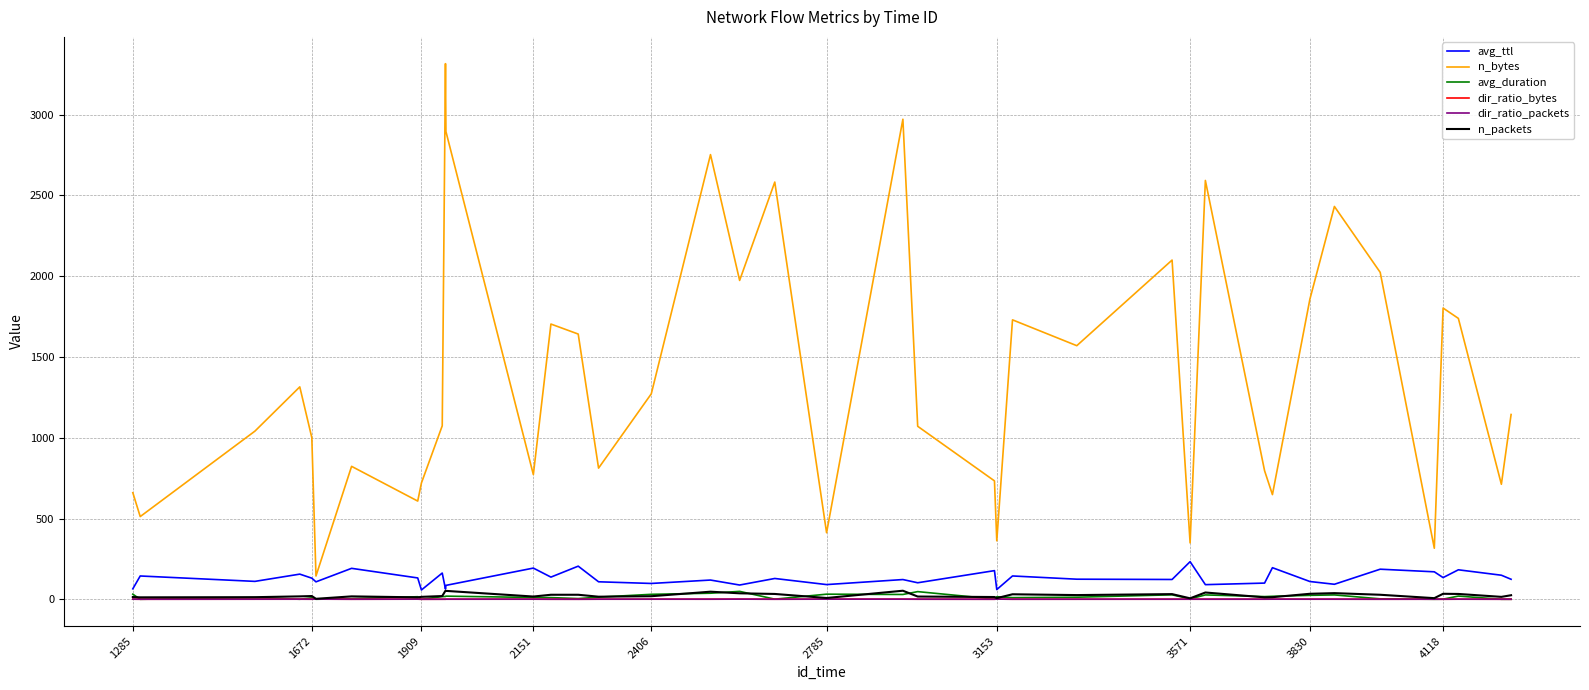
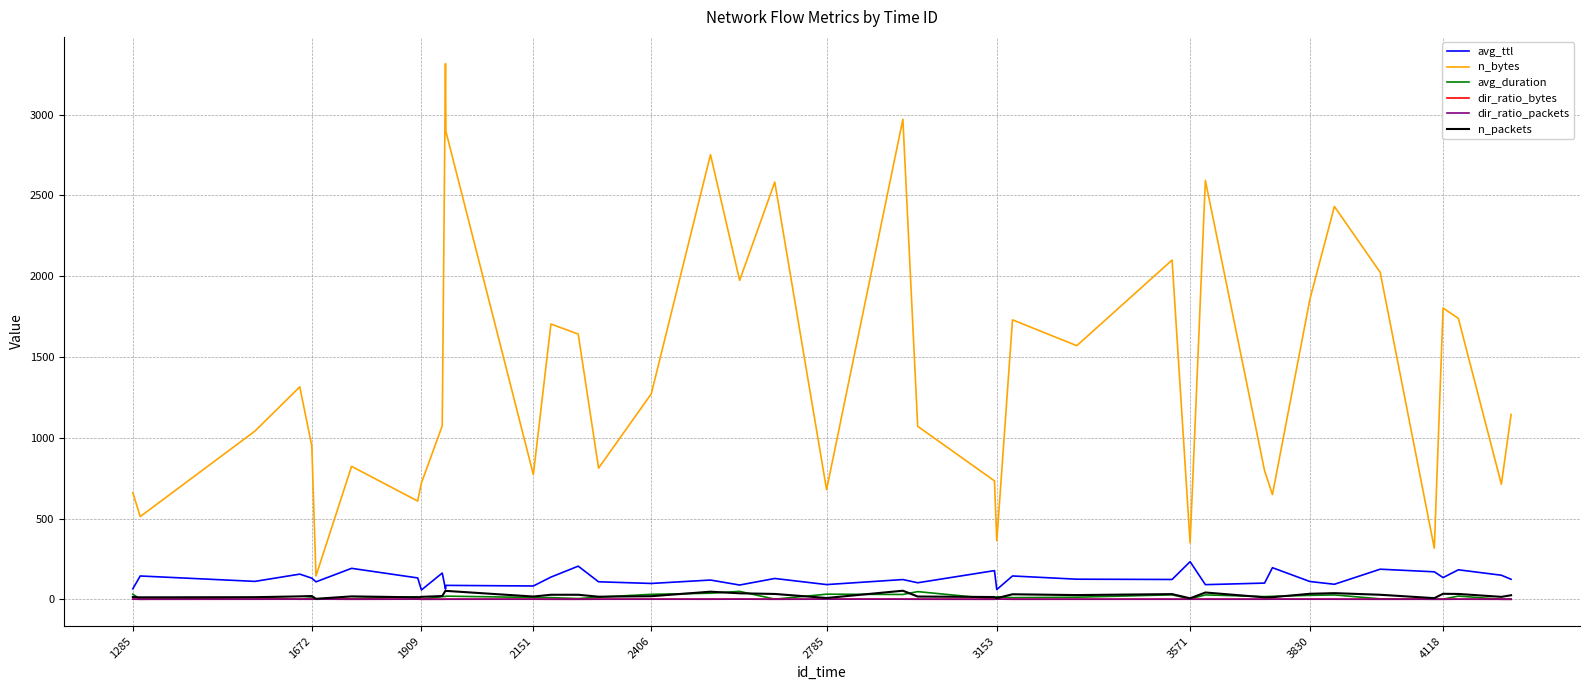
  {
    "avg_ttl": {
      "1285": 60,
      "1672": 130,
      "1909": 60,
-     "2151": 190,
+     "2151": 80,
      "2406": 100,
      "2785": 90,
      "3153": 60,
      "3571": 230,
      "3830": 110,
      "4118": 130
    },
    "n_bytes": {
      "1285": 660,
-     "1672": 1000,
+     "1672": 950,
      "1909": 720,
      "2151": 770,
      "2406": 1270,
-     "2785": 410,
+     "2785": 680,
      "3153": 360,
      "3571": 350,
      "3830": 1860,
      "4118": 1800
    },
    "avg_duration": {
      "1285": 30,
      "2785": 30
    },
    "dir_ratio_packets": {
      "2406": 0,
      "3830": 0
    },
    "n_packets": {
      "4118": 30
    }
  }
